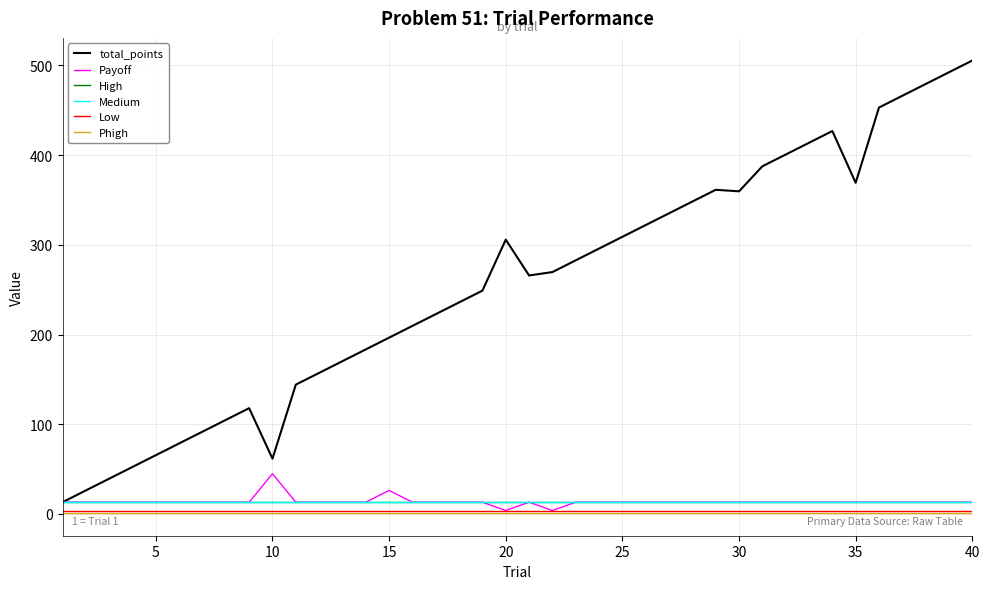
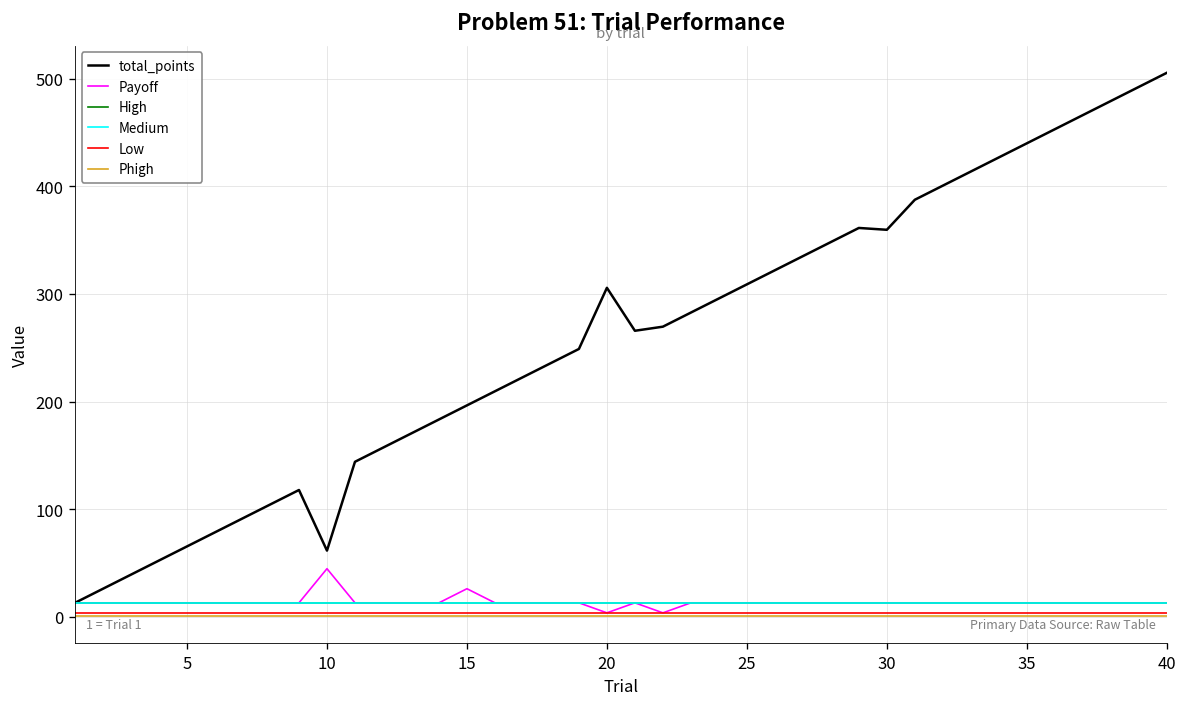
  {
    "total_points": {
      "5": 70,
      "10": 60,
      "15": 200,
      "20": 310,
      "25": 310,
      "30": 360,
-     "35": 370,
+     "35": 440,
      "40": 510
    },
    "Payoff": {
      "10": 40,
      "15": 30
    },
    "Low": {
      "5": 0,
      "10": 0,
      "15": 0,
      "25": 0,
      "30": 0,
      "35": 0,
      "40": 0
    },
    "Phigh": {
      "5": 0,
      "10": 0,
      "15": 0,
      "20": 0,
      "25": 0,
      "30": 0,
      "35": 0,
      "40": 0
    }
  }
